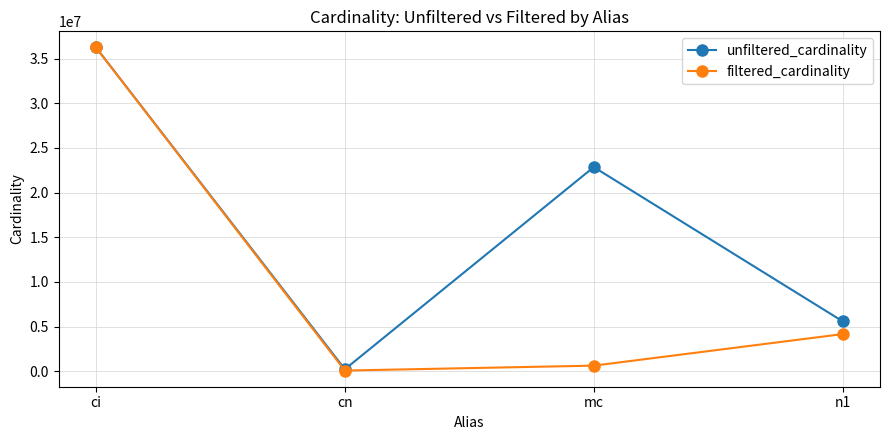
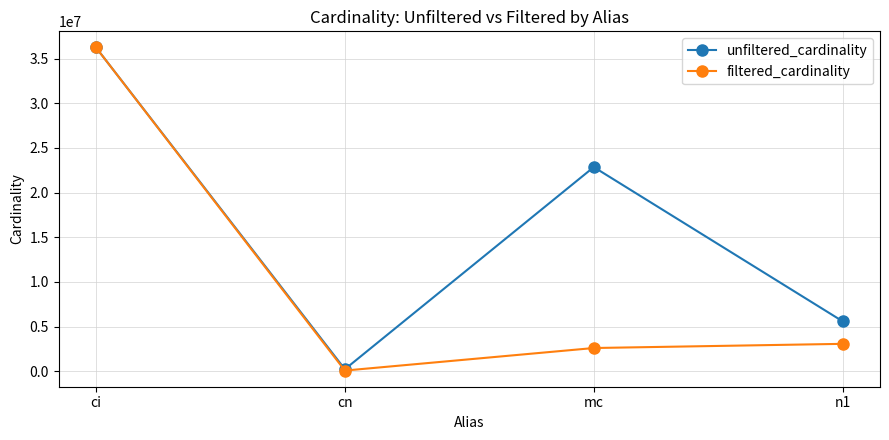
  {
    "unfiltered_cardinality": {
      "mc": 23000000,
      "n1": 6000000
    },
    "filtered_cardinality": {
-     "mc": 1000000,
-     "n1": 4000000
+     "mc": 3000000,
+     "n1": 3000000
    }
  }
